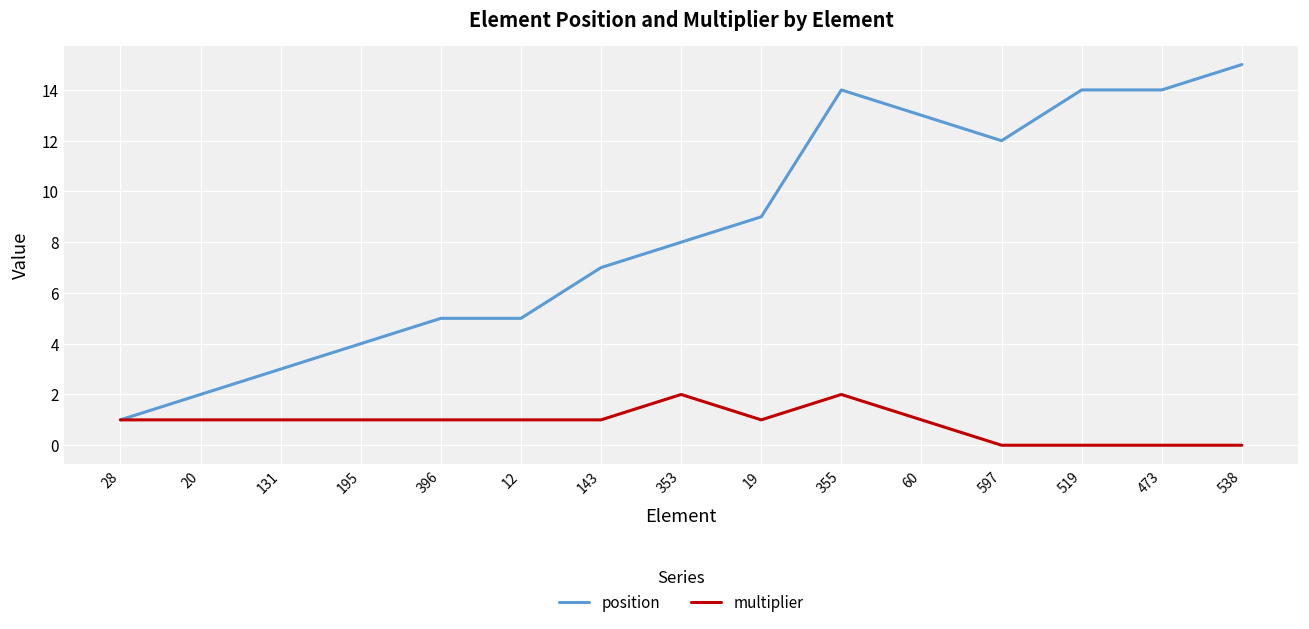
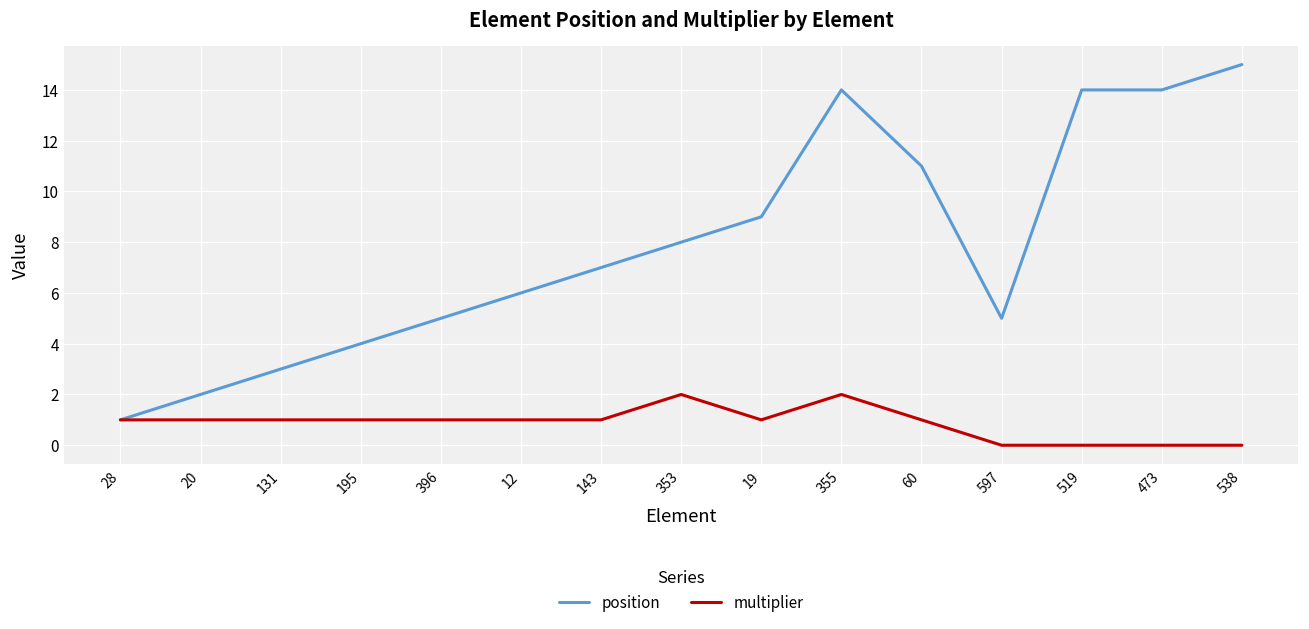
  {
    "position": {
      "20": 2,
      "131": 3,
      "195": 4,
      "396": 5,
-     "12": 5,
+     "12": 6,
      "143": 7,
      "353": 8,
      "19": 9,
      "355": 14,
-     "60": 13,
-     "597": 12,
+     "60": 11,
+     "597": 5,
      "519": 14,
      "473": 14,
      "538": 15
    },
    "multiplier": {
      "20": 1,
      "131": 1,
      "195": 1,
      "396": 1,
      "12": 1,
      "143": 1,
      "353": 2,
      "19": 1,
      "355": 2,
      "60": 1,
      "597": 0,
      "519": 0,
      "473": 0,
      "538": 0
    }
  }
